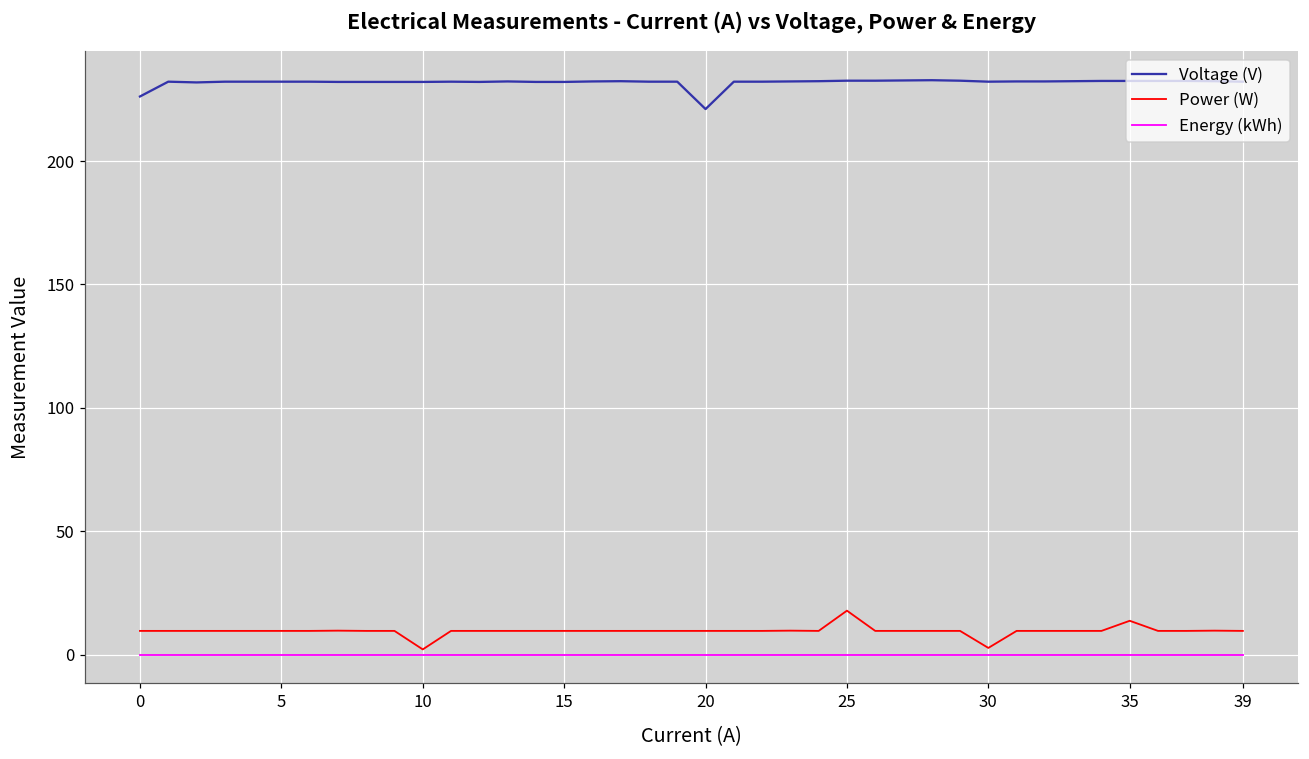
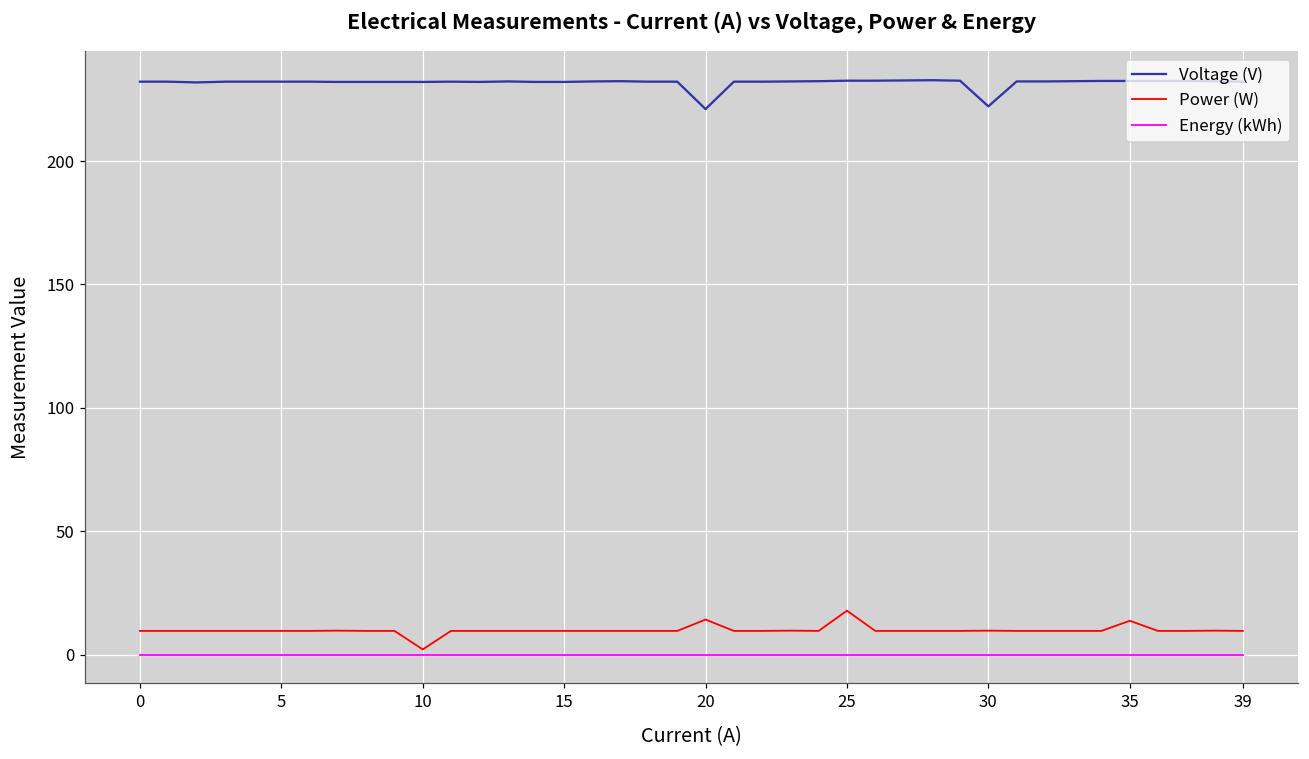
  {
    "Voltage (V)": {
-     "0": 226,
+     "0": 232,
      "5": 232,
      "10": 232,
      "15": 232,
      "20": 221,
      "25": 233,
-     "30": 232
+     "30": 222
    },
    "Power (W)": {
      "0": 10,
      "5": 10,
      "10": 2,
      "15": 10,
-     "20": 10,
+     "20": 14,
      "25": 18,
-     "30": 3,
+     "30": 10,
      "35": 14,
      "39": 10
    },
    "Energy (kWh)": {
      "0": 0,
      "5": 0,
      "10": 0,
      "15": 0,
      "20": 0,
      "25": 0,
      "30": 0,
      "35": 0,
      "39": 0
    }
  }
